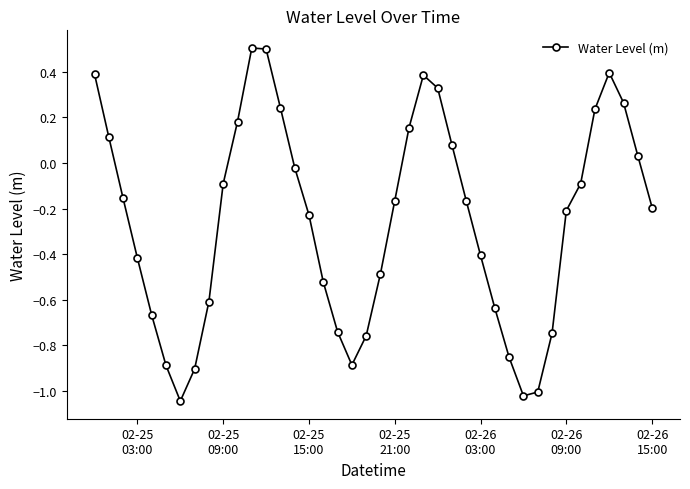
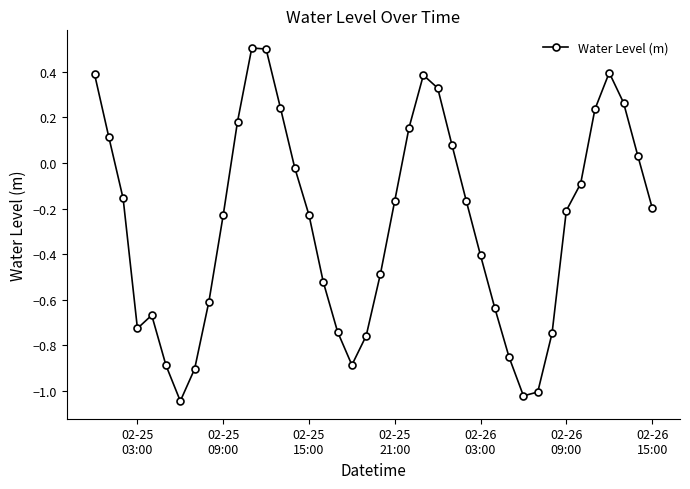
  {
-   "02-25 03:00": -0.42,
-   "02-25 09:00": -0.09,
+   "02-25 03:00": -0.73,
+   "02-25 09:00": -0.23,
    "02-25 15:00": -0.23,
    "02-25 21:00": -0.17,
    "02-26 03:00": -0.41,
    "02-26 09:00": -0.21,
    "02-26 15:00": -0.20
  }
